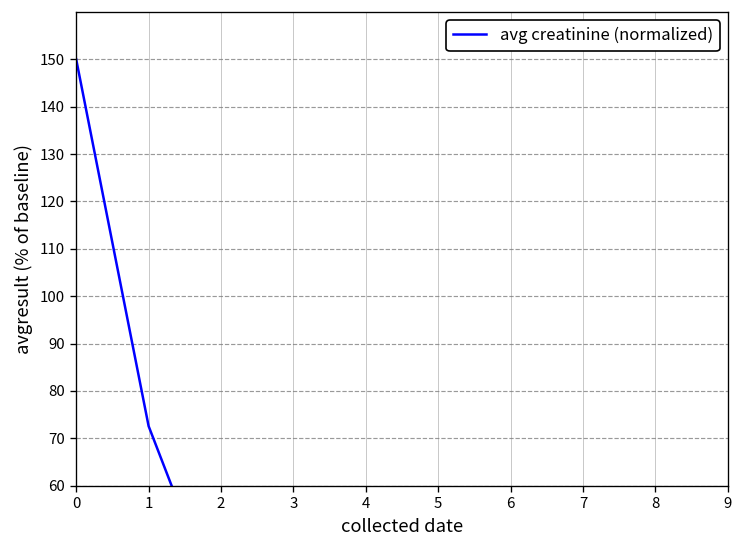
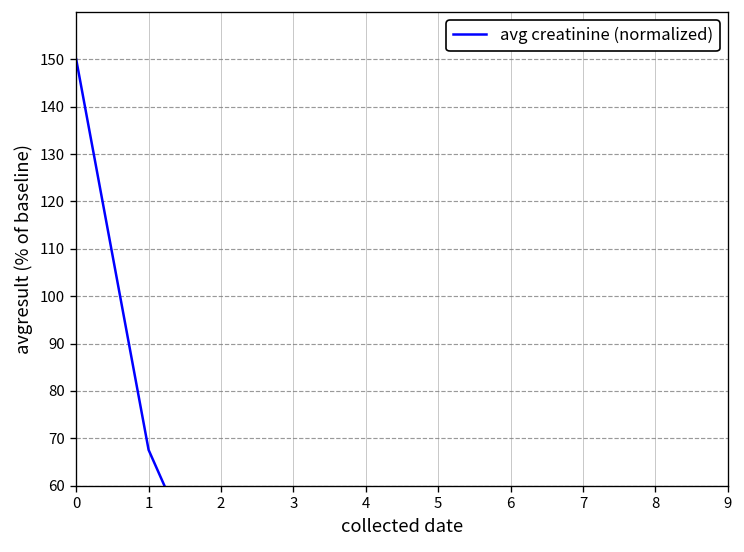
  {
    "0": 150,
-   "1": 73
+   "1": 68
  }
